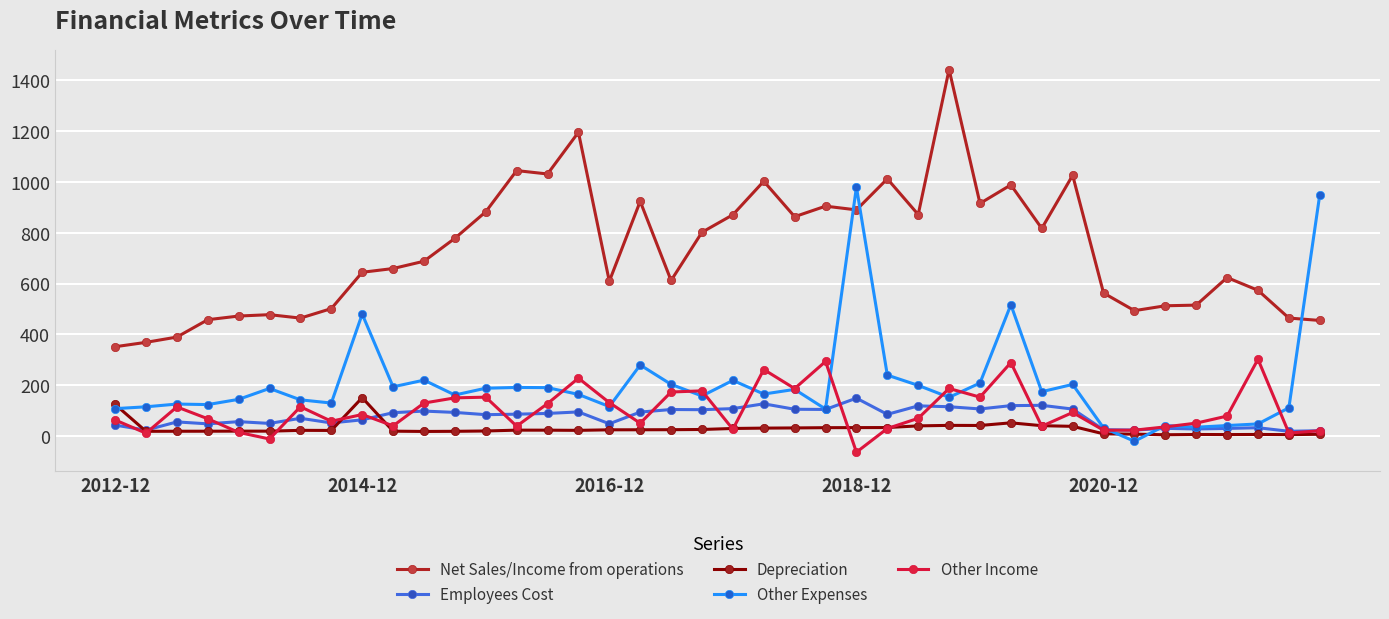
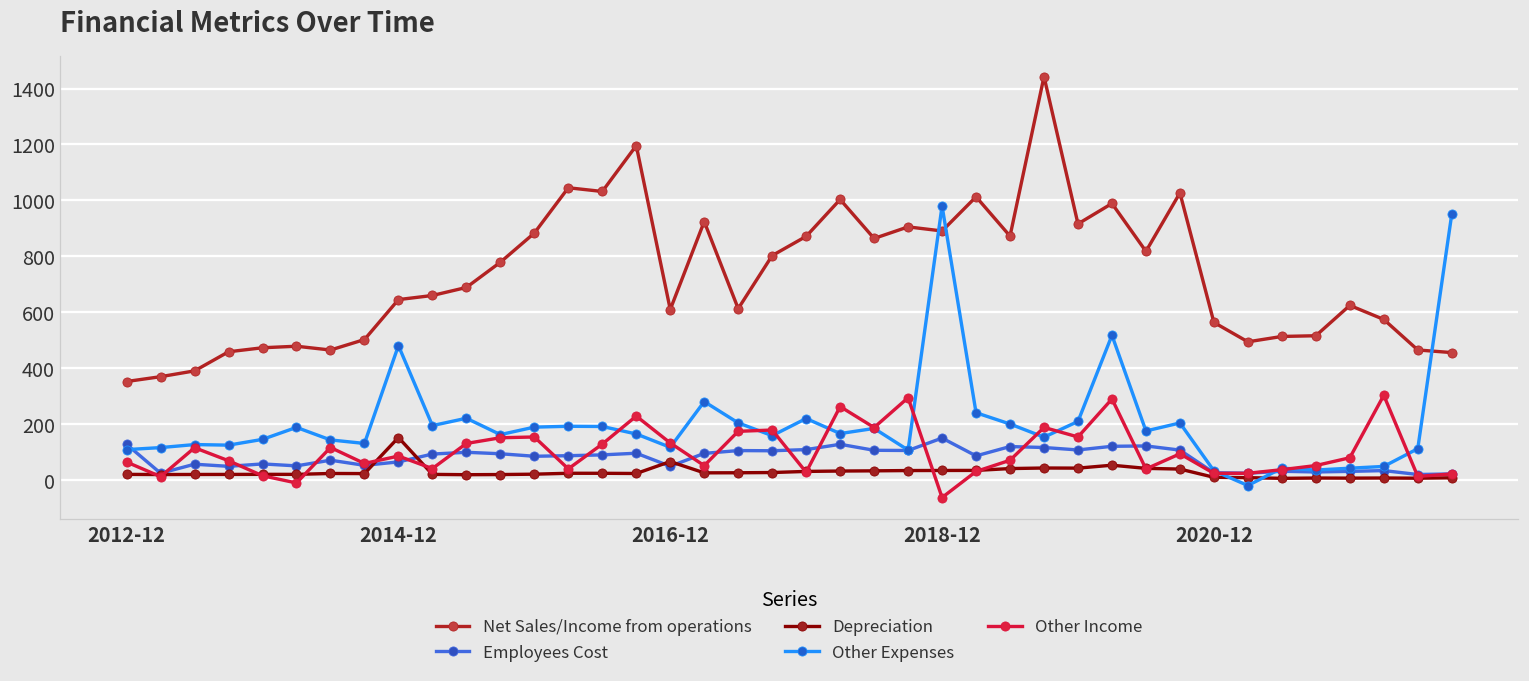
  {
    "Employees Cost": {
-     "2012-12": 40,
+     "2012-12": 130,
      "2014-12": 60,
      "2016-12": 50,
      "2018-12": 150
    },
    "Depreciation": {
-     "2012-12": 120,
+     "2012-12": 20,
      "2014-12": 150,
-     "2016-12": 20,
+     "2016-12": 60,
      "2018-12": 30,
      "2020-12": 10
    },
    "Other Expenses": {
      "2012-12": 110,
      "2014-12": 480,
      "2016-12": 120,
      "2018-12": 980
    }
  }
